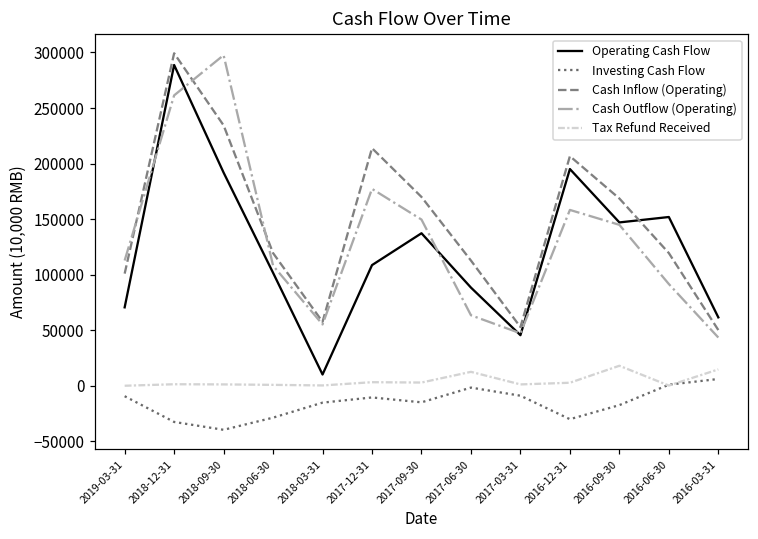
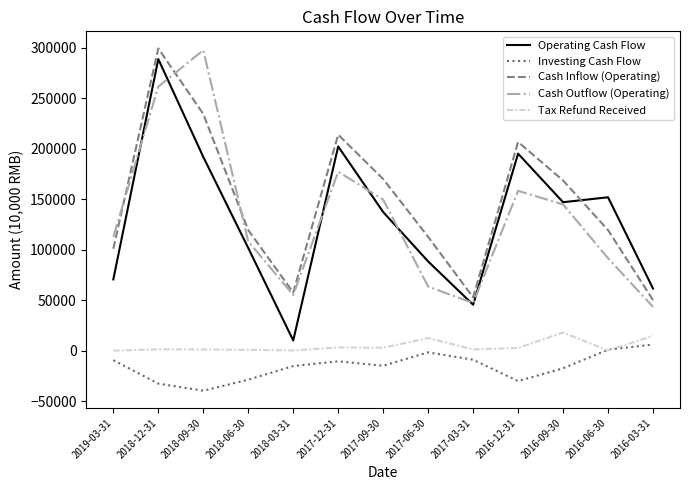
  {
    "Operating Cash Flow": {
      "2019-03-31": 71000,
      "2018-12-31": 289000,
      "2018-09-30": 192000,
      "2018-06-30": 102000,
      "2018-03-31": 10000,
-     "2017-12-31": 109000,
+     "2017-12-31": 202000,
      "2017-09-30": 137000,
      "2017-06-30": 88000,
      "2016-12-31": 195000,
      "2016-06-30": 152000,
      "2016-03-31": 62000
    },
    "Cash Outflow (Operating)": {
      "2019-03-31": 113000,
      "2018-12-31": 261000,
      "2018-09-30": 298000,
      "2018-06-30": 108000,
      "2017-12-31": 177000,
      "2017-09-30": 150000,
      "2017-06-30": 64000,
      "2016-12-31": 158000,
      "2016-06-30": 92000,
      "2016-03-31": 44000
    },
    "Tax Refund Received": {
      "2019-03-31": 0,
      "2018-12-31": 1000,
      "2018-09-30": 1000,
      "2018-06-30": 1000,
      "2018-03-31": 0,
      "2017-12-31": 3000,
      "2017-09-30": 3000,
      "2017-06-30": 13000,
      "2017-03-31": 1000,
      "2016-12-31": 3000,
      "2016-09-30": 18000,
      "2016-03-31": 15000
    }
  }
